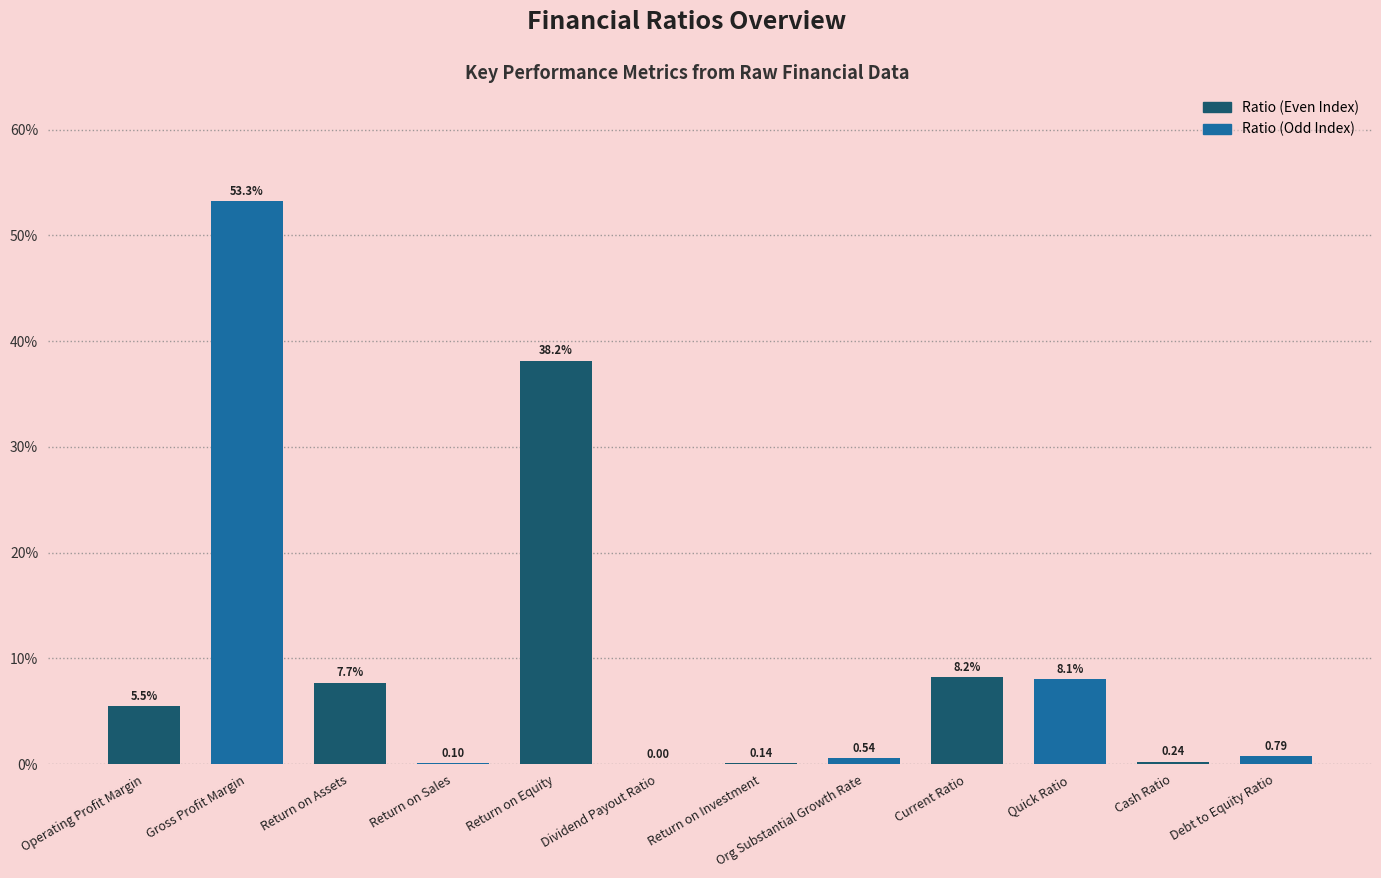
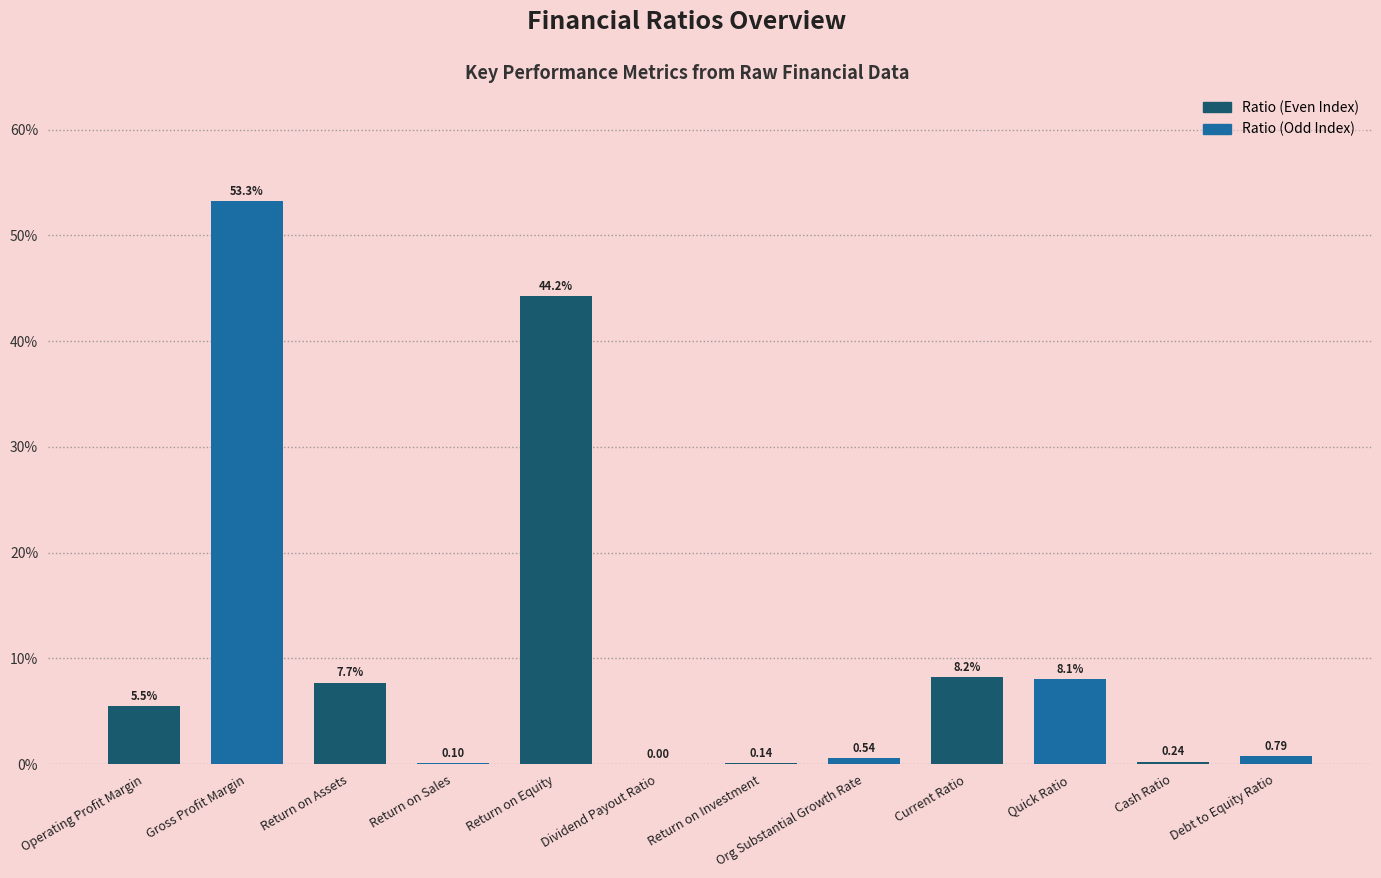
  {
    "Operating Profit Margin": "5.5%",
    "Gross Profit Margin": "53.3%",
    "Return on Assets": "7.7%",
    "Return on Sales": "0.10",
-   "Return on Equity": "38.2%",
+   "Return on Equity": "44.2%",
    "Dividend Payout Ratio": "0.00",
    "Return on Investment": "0.14",
    "Org Substantial Growth Rate": "0.54",
    "Current Ratio": "8.2%",
    "Quick Ratio": "8.1%",
    "Cash Ratio": "0.24",
    "Debt to Equity Ratio": "0.79"
  }
